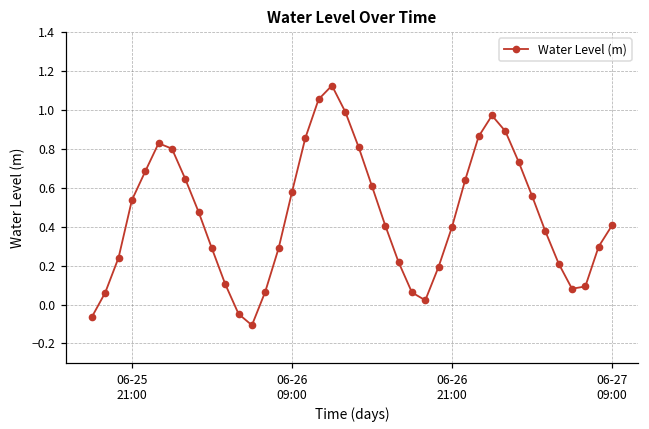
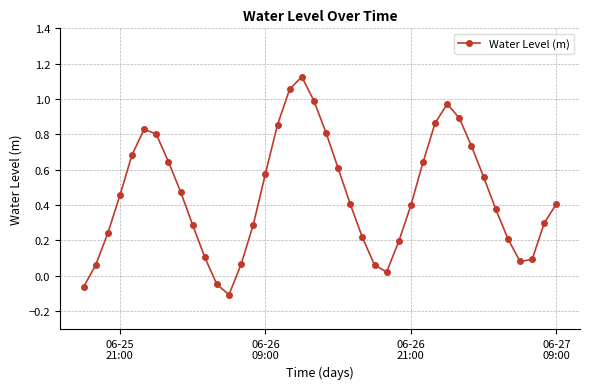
  {
-   "06-25 21:00": 0.54,
+   "06-25 21:00": 0.46,
    "06-26 09:00": 0.58,
    "06-26 21:00": 0.40,
    "06-27 09:00": 0.41
  }
